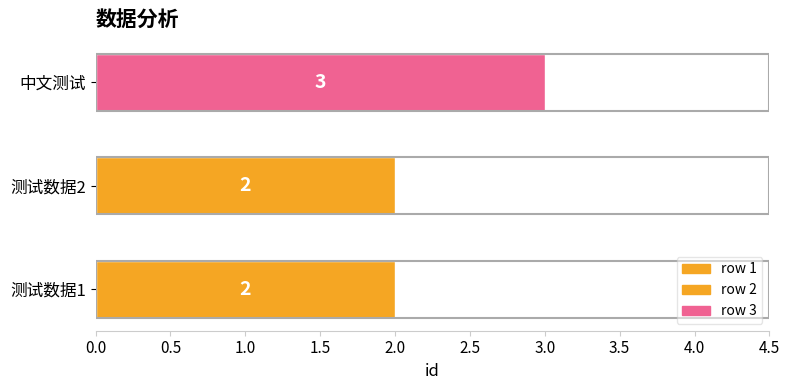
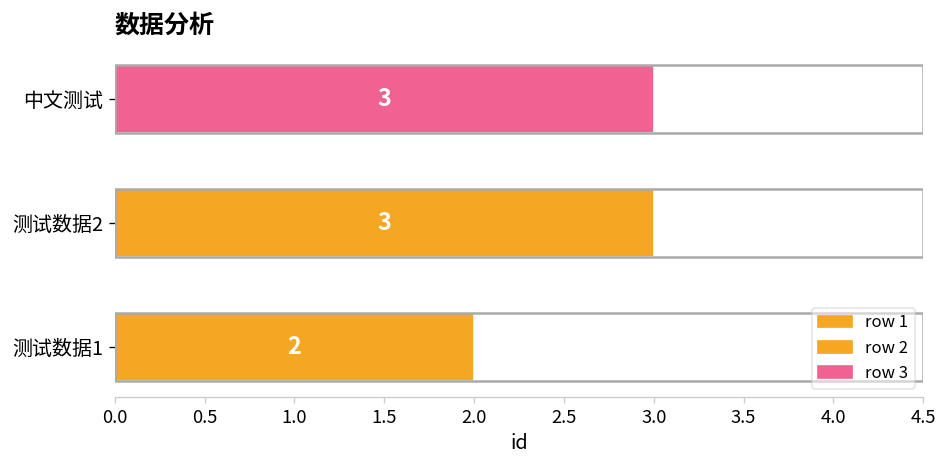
  {
    "中文测试": 3,
-   "测试数据2": 2,
+   "测试数据2": 3,
    "测试数据1": 2
  }
